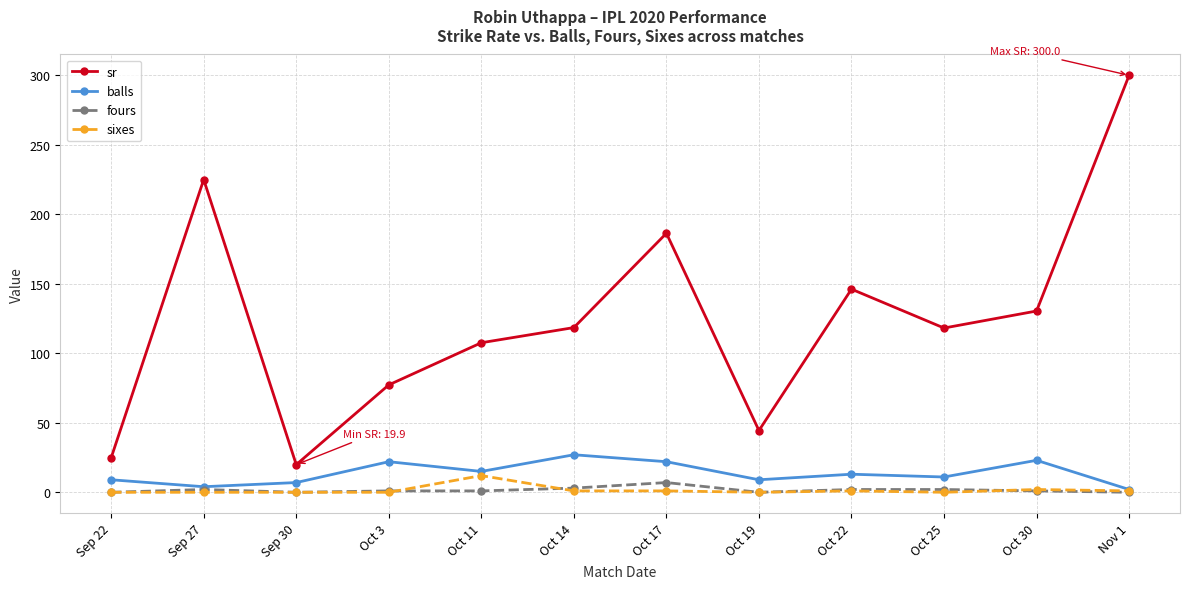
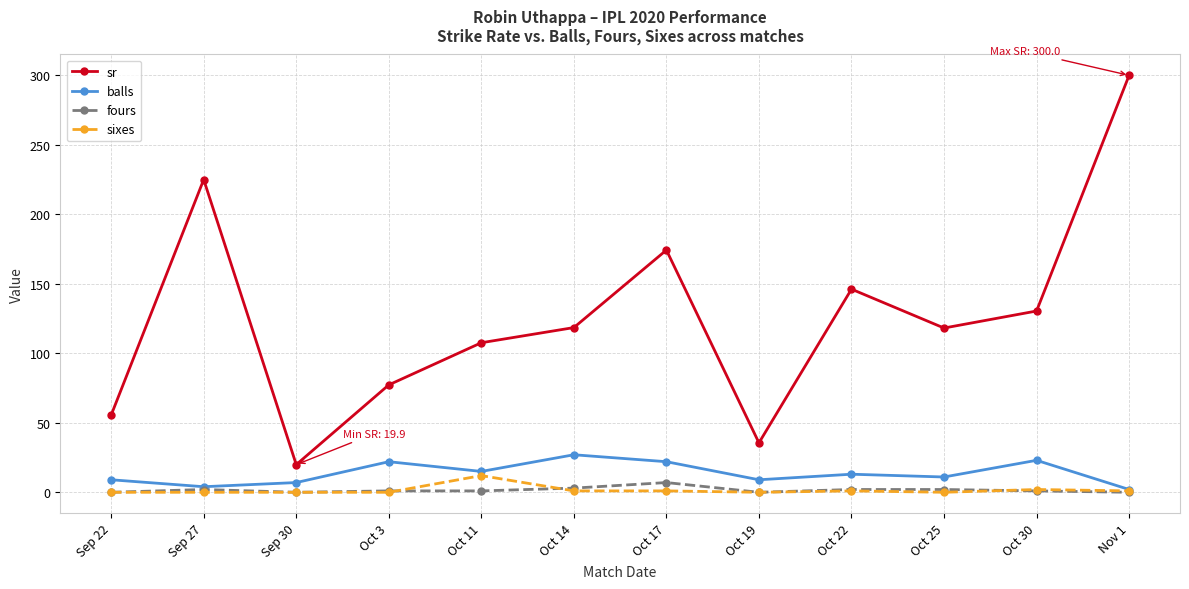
  {
    "sr": {
-     "Sep 22": 25,
+     "Sep 22": 56,
      "Sep 27": 225,
      "Sep 30": 20,
      "Oct 3": 77,
      "Oct 11": 108,
      "Oct 14": 119,
-     "Oct 17": 186,
-     "Oct 19": 44,
+     "Oct 17": 174,
+     "Oct 19": 36,
      "Oct 22": 146,
      "Oct 25": 118,
      "Oct 30": 130
    },
    "balls": {
      "Sep 22": 9,
      "Sep 27": 4,
      "Sep 30": 7,
      "Oct 11": 15,
      "Oct 14": 27,
      "Oct 17": 22,
      "Oct 19": 9,
      "Oct 22": 13,
      "Oct 25": 11,
      "Oct 30": 23
    },
    "fours": {
      "Sep 27": 2,
      "Oct 11": 1,
      "Oct 14": 3,
      "Oct 17": 7,
      "Oct 25": 2
    },
    "sixes": {
      "Sep 27": 0,
      "Oct 11": 12,
      "Oct 14": 1,
      "Oct 17": 1,
      "Oct 25": 0
    }
  }
